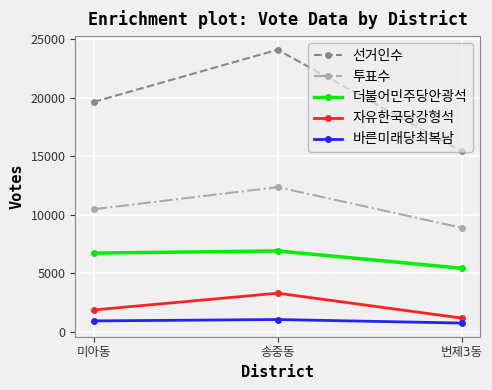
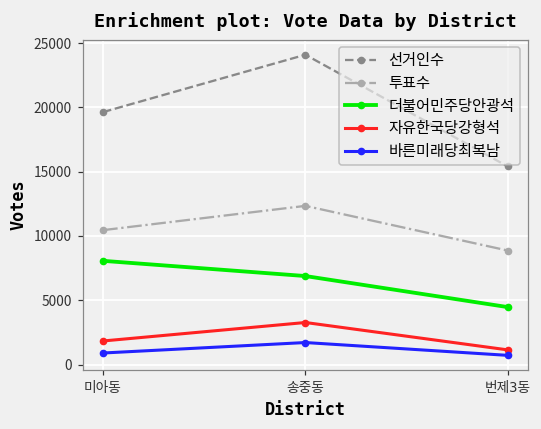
  {
    "더불어민주당안광석": {
-     "미아동": 6700,
+     "미아동": 8100,
      "송중동": 6900,
-     "번제3동": 5400
+     "번제3동": 4500
    },
    "자유한국당강형석": {
      "미아동": 1800,
      "송중동": 3300,
      "번제3동": 1100
    },
    "바른미래당최복남": {
      "미아동": 900,
-     "송중동": 1000,
+     "송중동": 1700,
      "번제3동": 700
    }
  }
